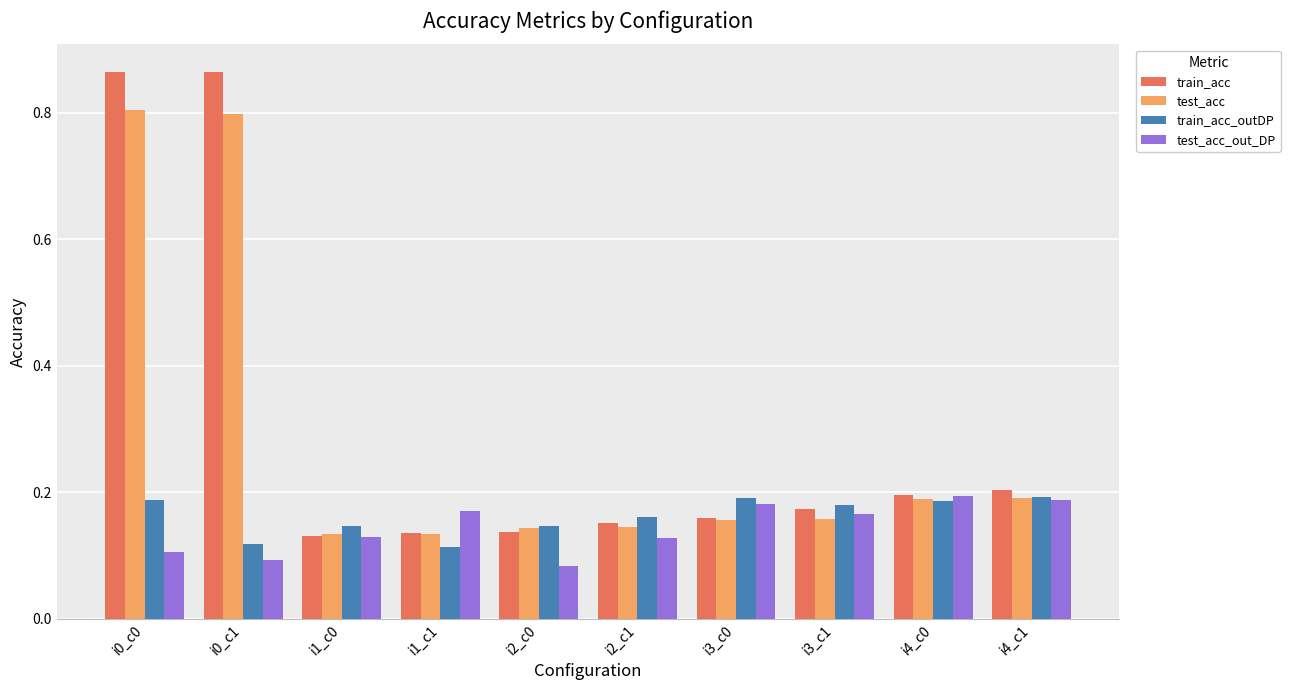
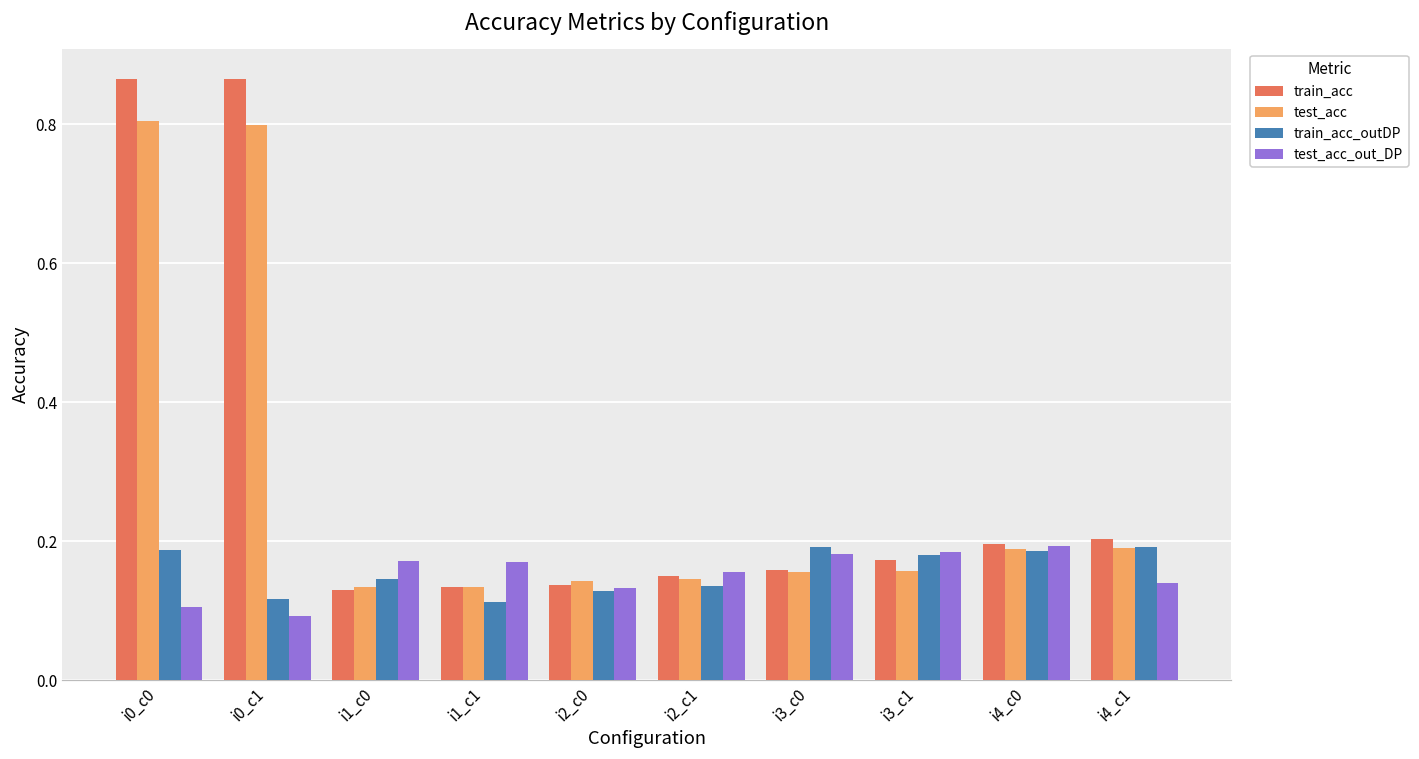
  {
    "train_acc_outDP": {
      "i0_c0": 0.19,
      "i0_c1": 0.12,
      "i1_c0": 0.15,
      "i1_c1": 0.11,
-     "i2_c0": 0.15,
-     "i2_c1": 0.16,
+     "i2_c0": 0.13,
+     "i2_c1": 0.14,
      "i3_c0": 0.19,
      "i3_c1": 0.18,
      "i4_c0": 0.19,
      "i4_c1": 0.19
    },
    "test_acc_out_DP": {
      "i0_c0": 0.11,
      "i0_c1": 0.09,
-     "i1_c0": 0.13,
+     "i1_c0": 0.17,
      "i1_c1": 0.17,
-     "i2_c0": 0.08,
-     "i2_c1": 0.13,
+     "i2_c0": 0.13,
+     "i2_c1": 0.16,
      "i3_c0": 0.18,
-     "i3_c1": 0.17,
+     "i3_c1": 0.18,
      "i4_c0": 0.19,
-     "i4_c1": 0.19
+     "i4_c1": 0.14
    }
  }
